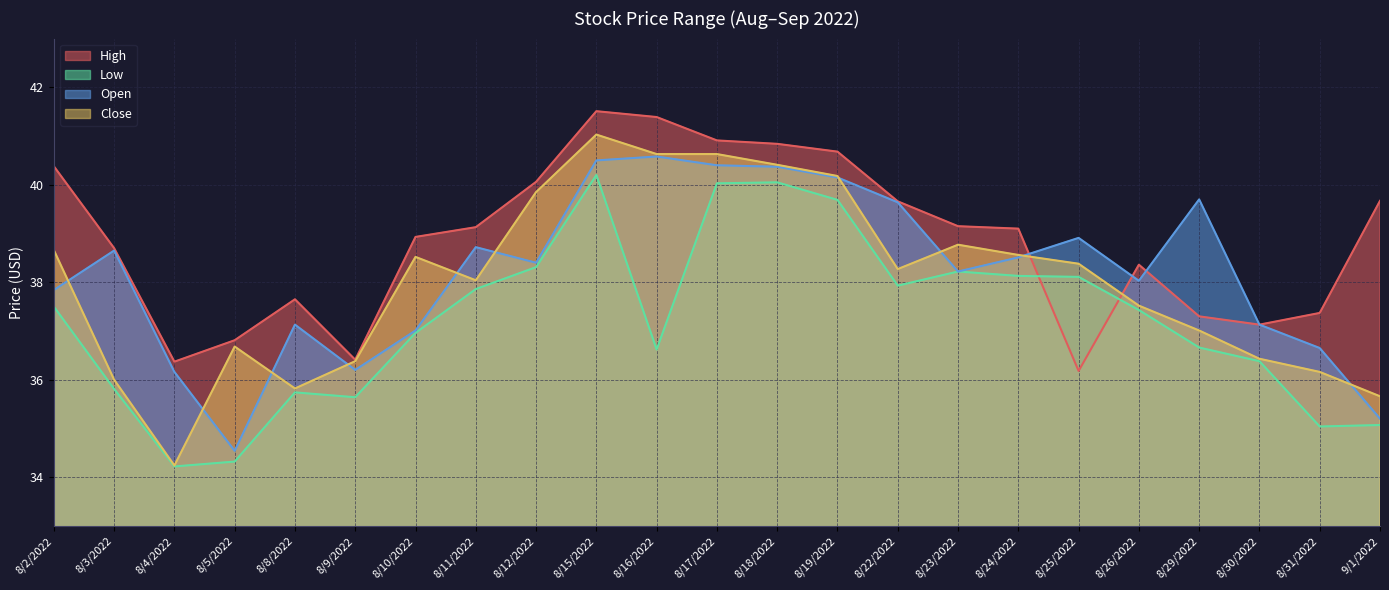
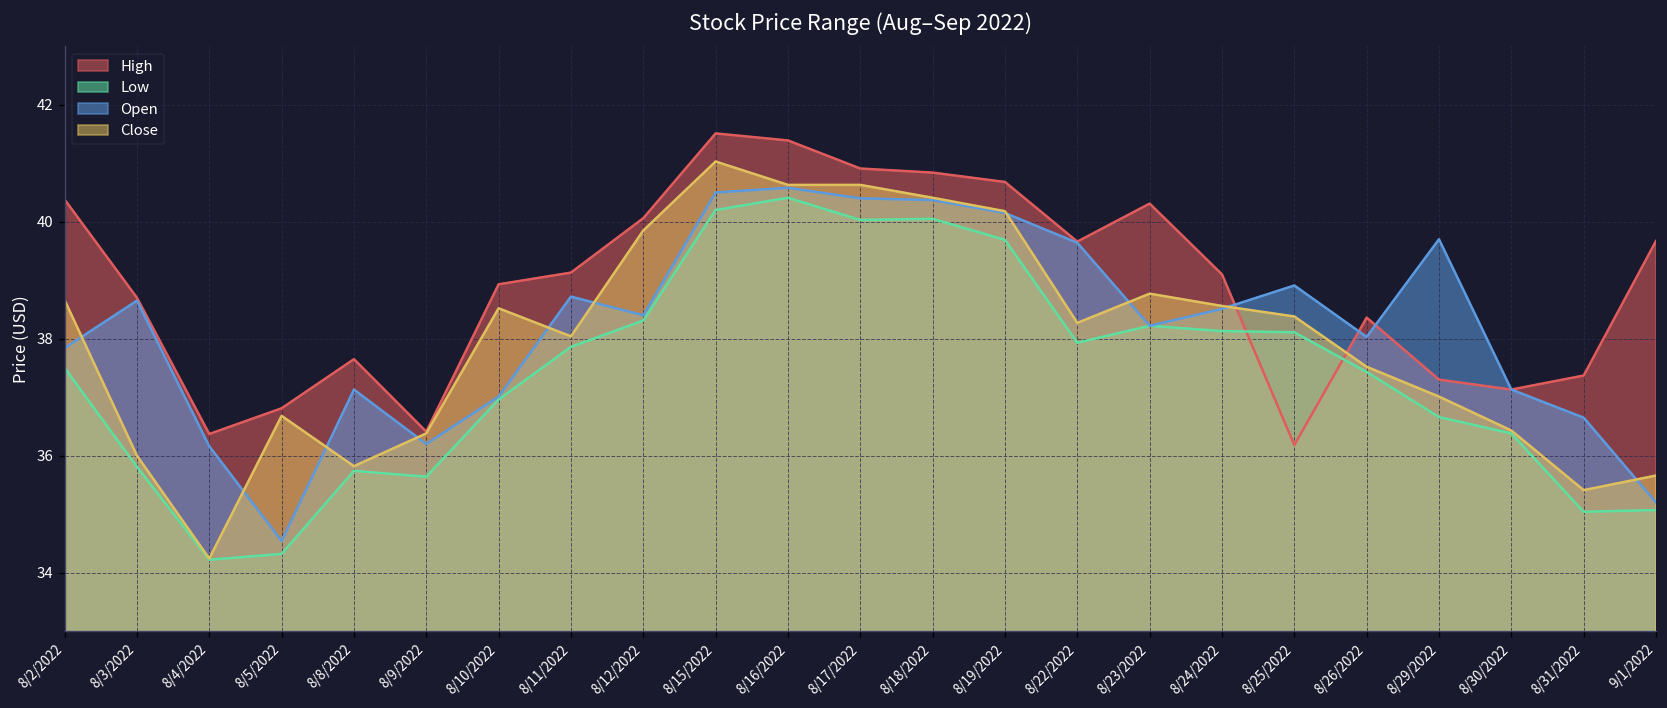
  {
    "High": {
      "8/2/2022": 40.4,
      "8/4/2022": 36.4,
      "8/5/2022": 36.8,
      "8/8/2022": 37.7,
      "8/10/2022": 38.9,
      "8/11/2022": 39.1,
      "8/12/2022": 40.1,
      "8/15/2022": 41.5,
      "8/16/2022": 41.4,
      "8/17/2022": 40.9,
      "8/18/2022": 40.8,
      "8/19/2022": 40.7,
-     "8/23/2022": 39.2,
+     "8/23/2022": 40.3,
      "8/24/2022": 39.1,
      "8/25/2022": 36.2,
      "8/26/2022": 38.4,
      "8/29/2022": 37.3,
      "8/31/2022": 37.4,
      "9/1/2022": 39.7
    },
    "Low": {
      "8/2/2022": 37.5,
      "8/3/2022": 35.8,
      "8/5/2022": 34.3,
      "8/8/2022": 35.7,
      "8/9/2022": 35.6,
      "8/11/2022": 37.9,
      "8/12/2022": 38.3,
      "8/15/2022": 40.2,
-     "8/16/2022": 36.6,
+     "8/16/2022": 40.4,
      "8/17/2022": 40.0,
      "8/18/2022": 40.1,
      "8/19/2022": 39.7,
      "8/22/2022": 37.9,
      "8/24/2022": 38.1,
      "8/25/2022": 38.1,
      "8/26/2022": 37.4,
      "8/29/2022": 36.7,
      "8/31/2022": 35.0,
      "9/1/2022": 35.1
    },
    "Open": {
      "8/2/2022": 37.8,
      "8/4/2022": 36.2,
      "8/5/2022": 34.5,
      "8/8/2022": 37.1,
      "8/9/2022": 36.2,
      "8/11/2022": 38.7,
      "8/12/2022": 38.4,
      "8/15/2022": 40.5,
      "8/17/2022": 40.4,
      "8/25/2022": 38.9,
      "8/26/2022": 38.0,
      "8/29/2022": 39.7,
      "8/31/2022": 36.7,
      "9/1/2022": 35.2
    },
    "Close": {
      "8/2/2022": 38.7,
      "8/3/2022": 36.0,
      "8/5/2022": 36.7,
      "8/8/2022": 35.8,
      "8/10/2022": 38.5,
      "8/11/2022": 38.0,
      "8/12/2022": 39.9,
      "8/15/2022": 41.0,
      "8/17/2022": 40.6,
      "8/22/2022": 38.3,
      "8/23/2022": 38.8,
      "8/25/2022": 38.4,
      "8/26/2022": 37.5,
      "8/29/2022": 37.0,
-     "8/31/2022": 36.2,
+     "8/31/2022": 35.4,
      "9/1/2022": 35.7
    }
  }
